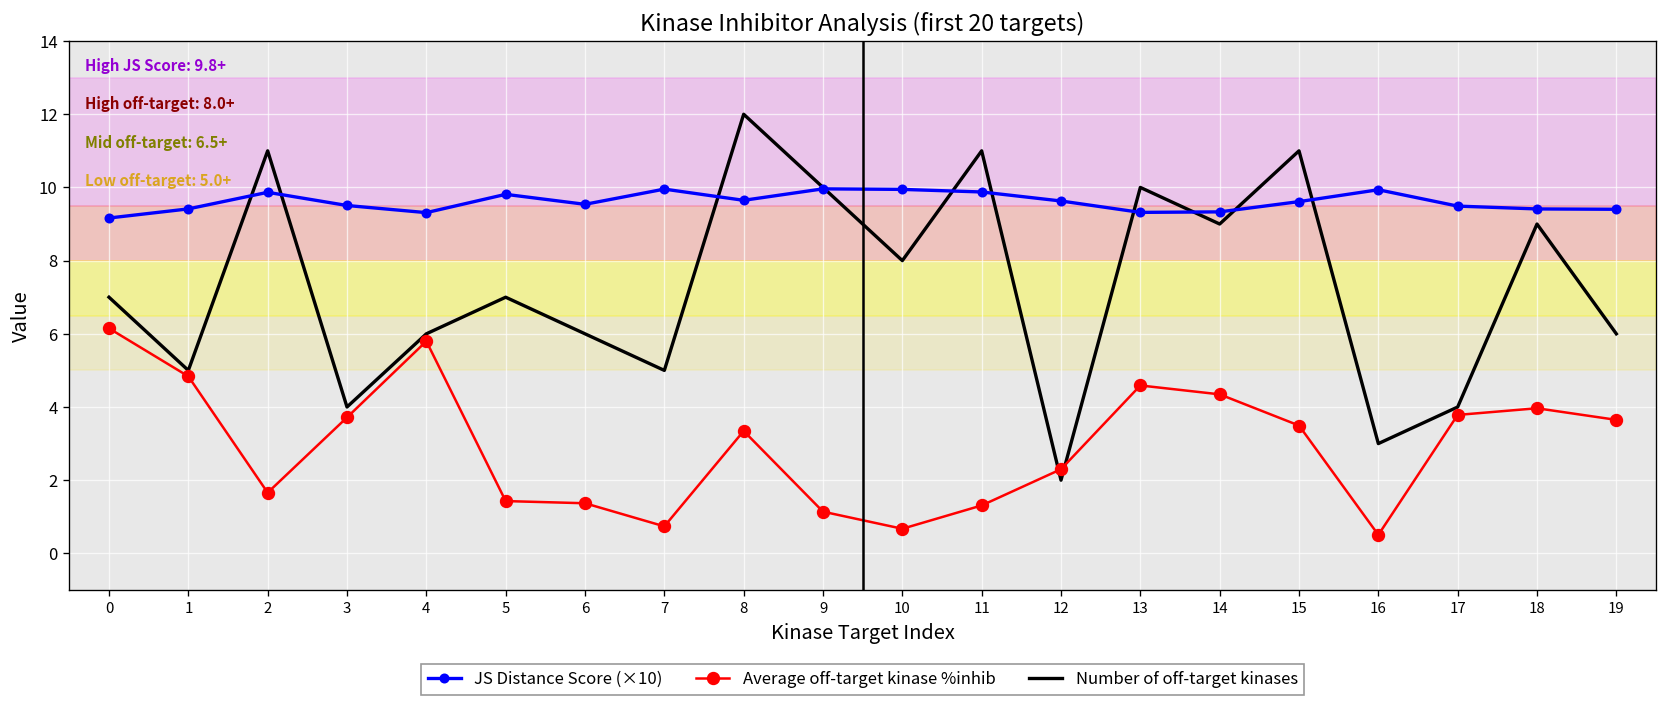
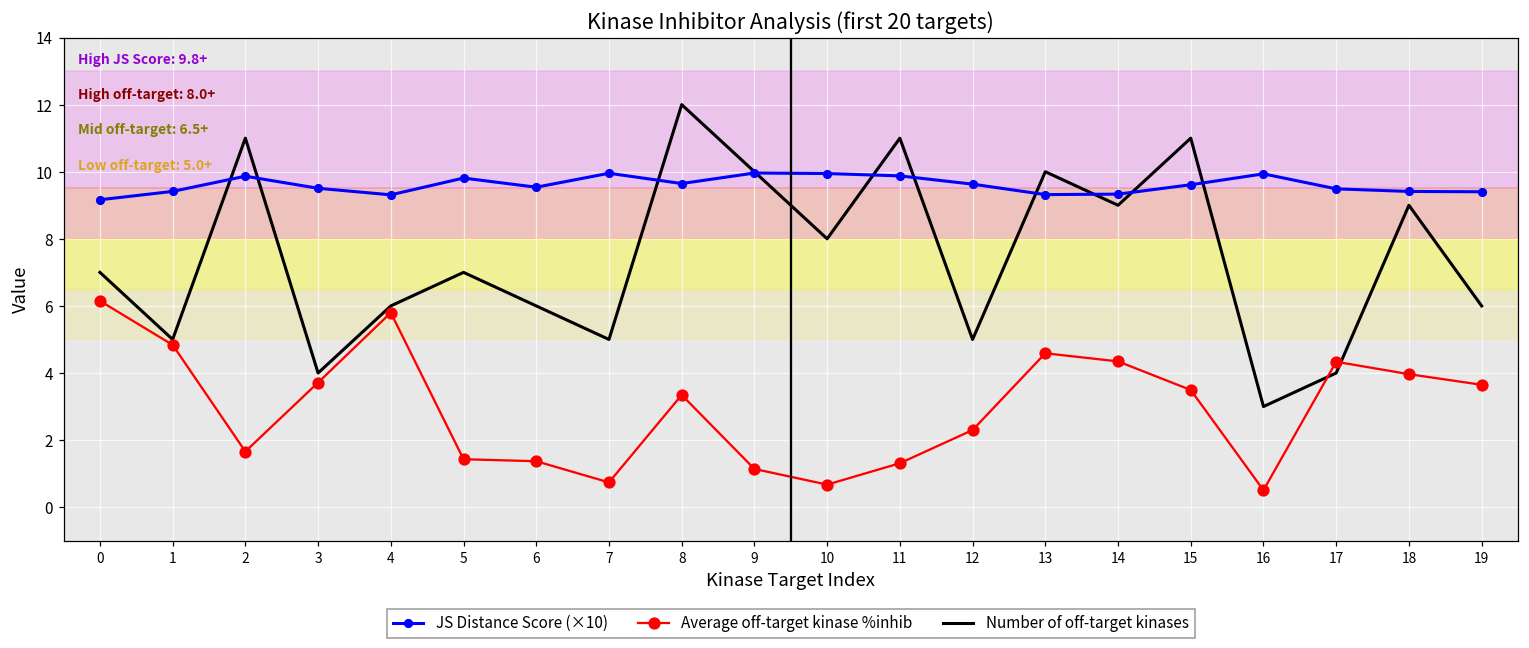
  {
    "JS Distance Score (×10)": {
      "0": 9.2,
      "2": 9.9,
      "3": 9.5,
      "4": 9.3,
      "5": 9.8,
      "6": 9.5,
      "7": 10.0,
      "8": 9.6,
      "10": 9.9,
      "11": 9.9,
      "12": 9.6,
      "13": 9.3,
      "14": 9.3,
      "15": 9.6,
      "16": 9.9,
      "17": 9.5,
      "18": 9.4,
      "19": 9.4
    },
    "Average off-target kinase %inhib": {
      "0": 6.1,
      "1": 4.8,
      "2": 1.7,
      "3": 3.7,
      "4": 5.8,
      "5": 1.4,
      "6": 1.4,
      "7": 0.7,
      "8": 3.3,
      "9": 1.1,
      "10": 0.7,
      "11": 1.3,
      "12": 2.3,
      "13": 4.6,
      "14": 4.3,
      "15": 3.5,
      "16": 0.5,
-     "17": 3.8,
+     "17": 4.3,
      "18": 4.0,
      "19": 3.6
    },
    "Number of off-target kinases": {
      "0": 7,
      "1": 5,
      "2": 11,
      "3": 4,
      "4": 6,
      "5": 7,
      "6": 6,
      "7": 5,
      "8": 12,
      "10": 8,
      "11": 11,
-     "12": 2,
+     "12": 5,
      "13": 10,
      "14": 9,
      "15": 11,
      "16": 3,
      "17": 4,
      "18": 9,
      "19": 6
    }
  }
